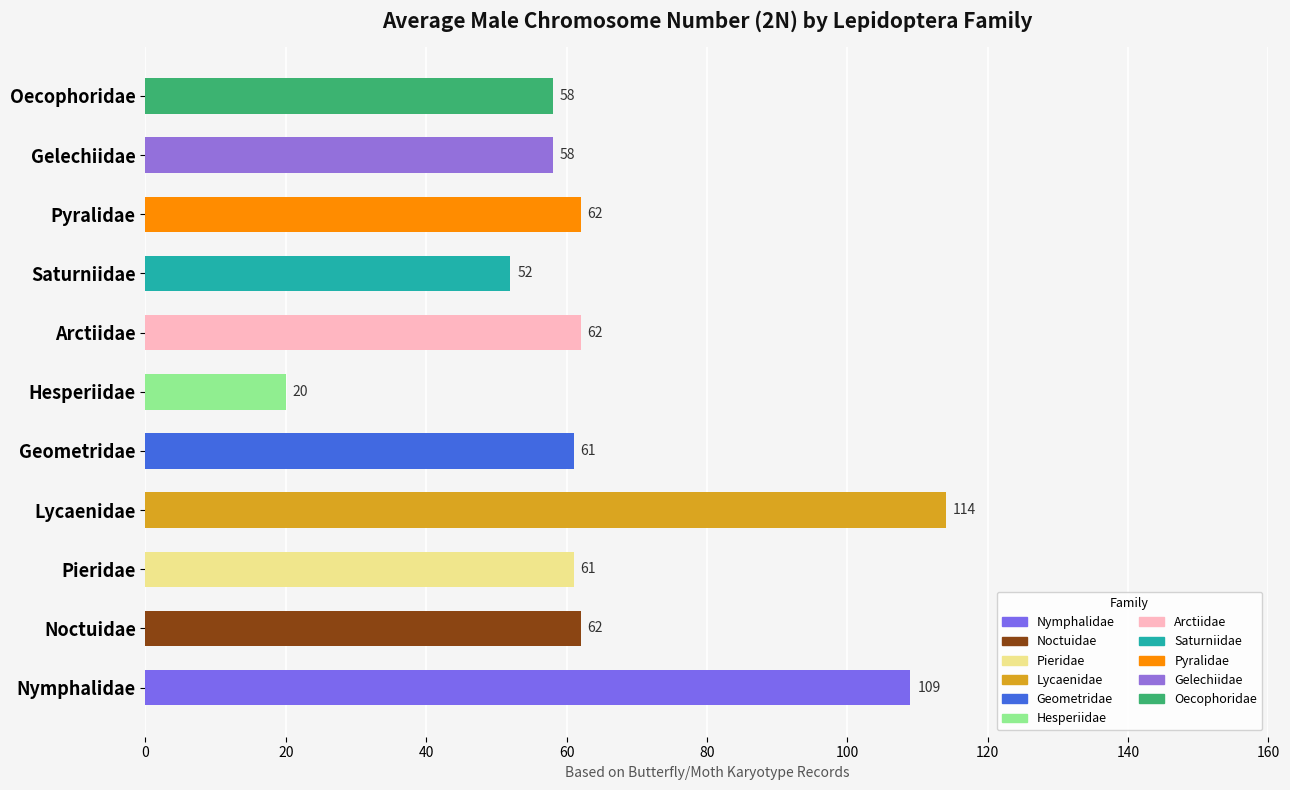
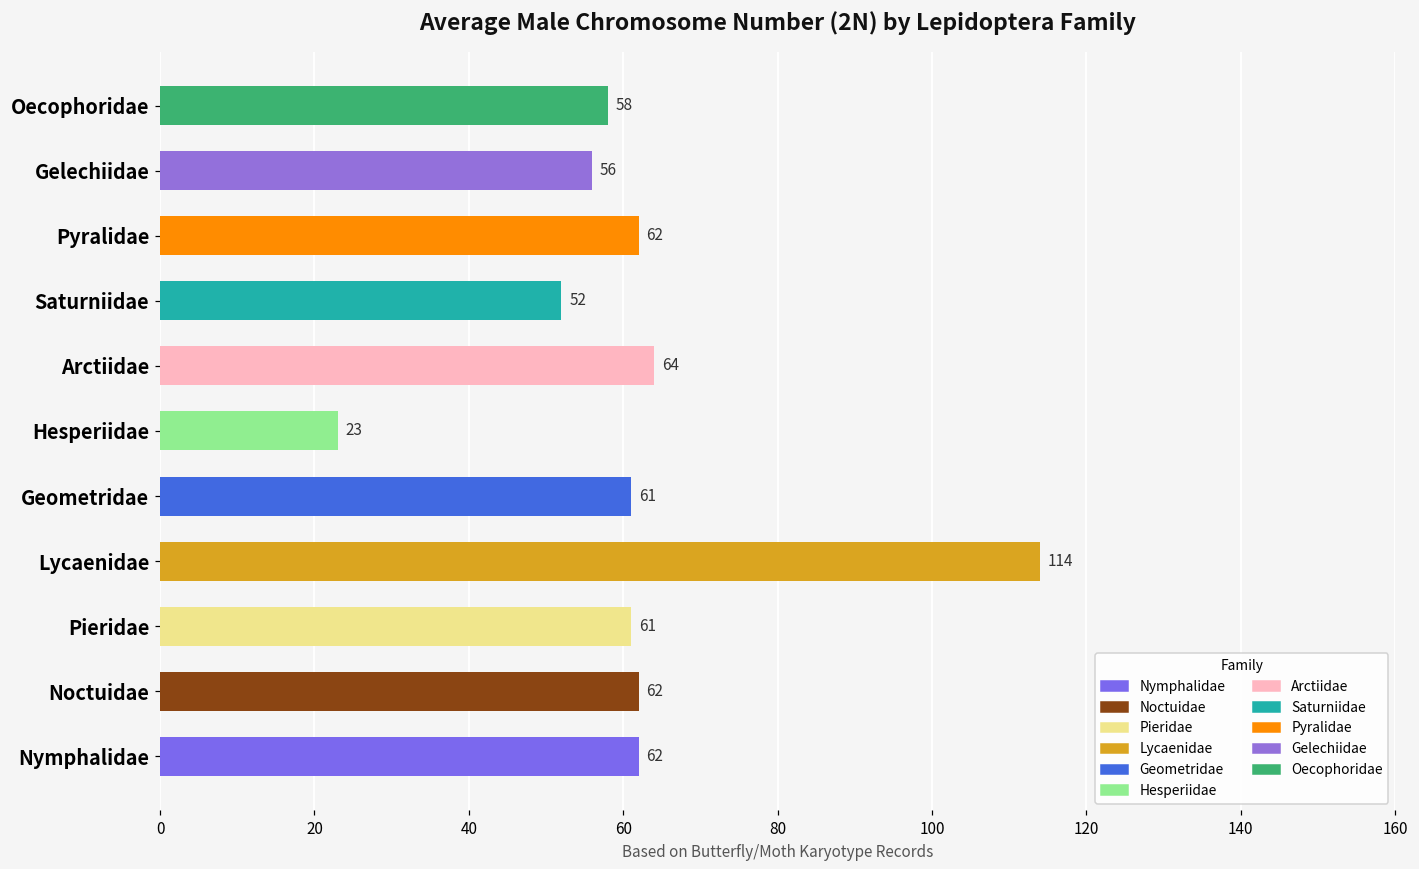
  {
    "Oecophoridae": 58,
-   "Gelechiidae": 58,
+   "Gelechiidae": 56,
    "Pyralidae": 62,
    "Saturniidae": 52,
-   "Arctiidae": 62,
-   "Hesperiidae": 20,
+   "Arctiidae": 64,
+   "Hesperiidae": 23,
    "Geometridae": 61,
    "Lycaenidae": 114,
    "Pieridae": 61,
    "Noctuidae": 62,
-   "Nymphalidae": 109
+   "Nymphalidae": 62
  }
